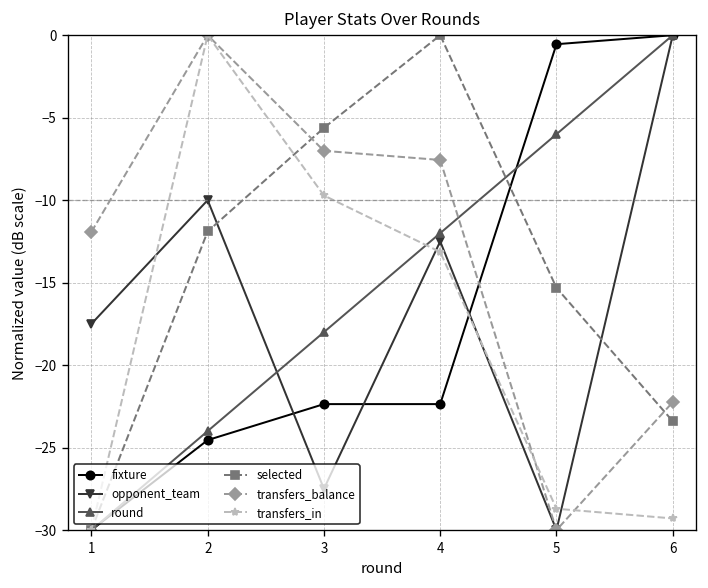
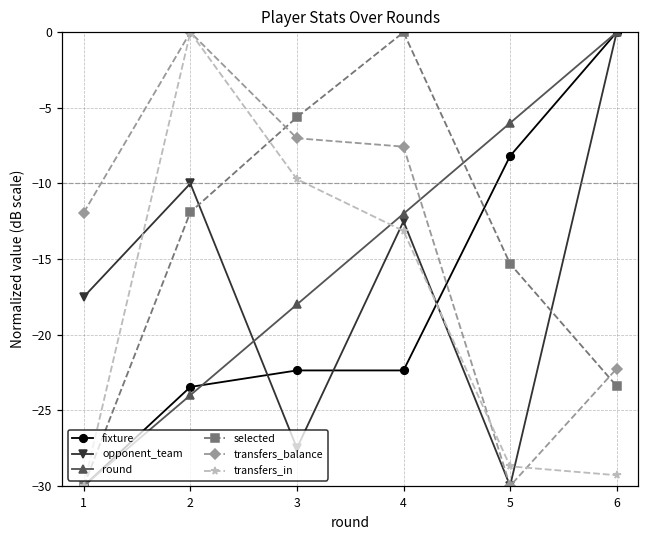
  {
    "fixture": {
-     "2": -24.5,
+     "2": -23.5,
      "3": -22.4,
      "4": -22.4,
-     "5": -0.5
+     "5": -8.2
    }
  }
